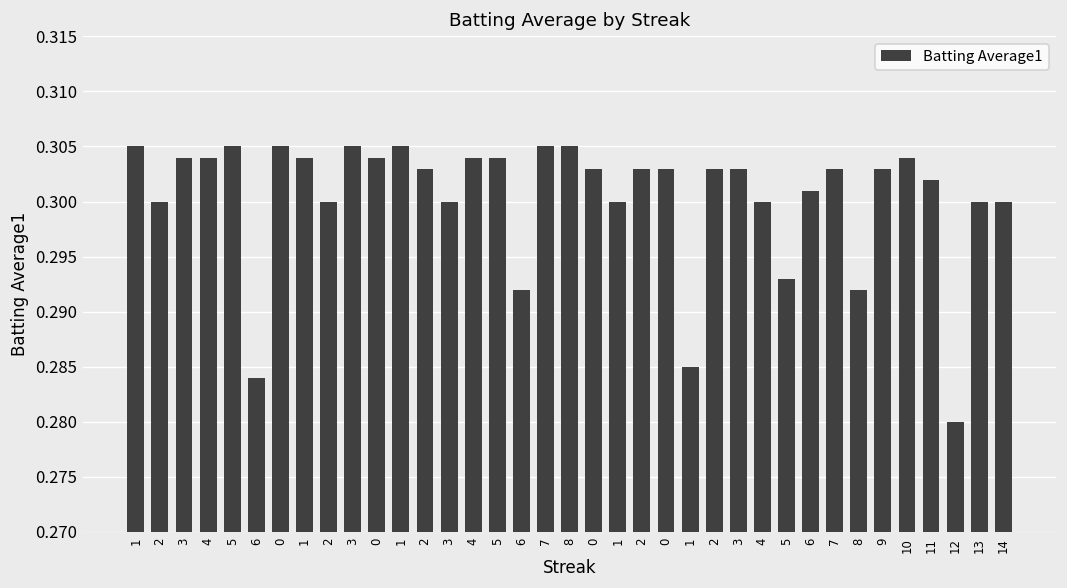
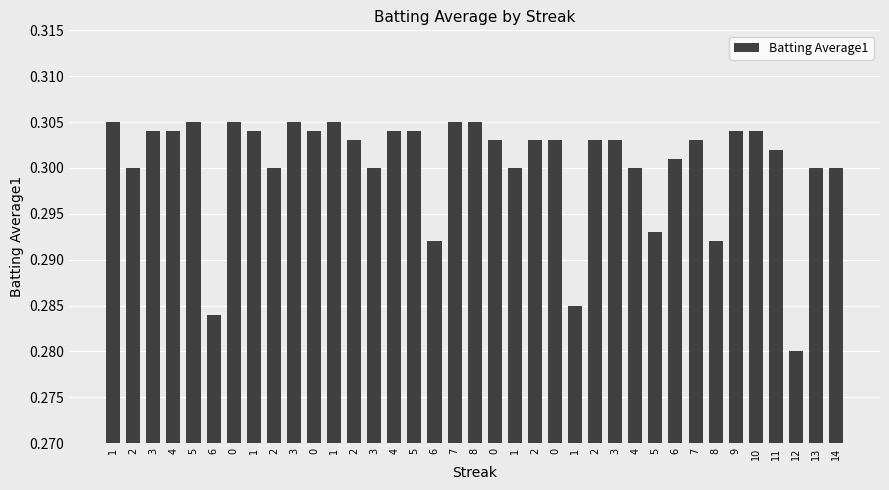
  {
-   "9": 0.303,
+   "9": 0.304,
    "10": 0.304,
    "11": 0.302,
    "12": 0.280,
    "13": 0.300,
    "14": 0.300
  }
